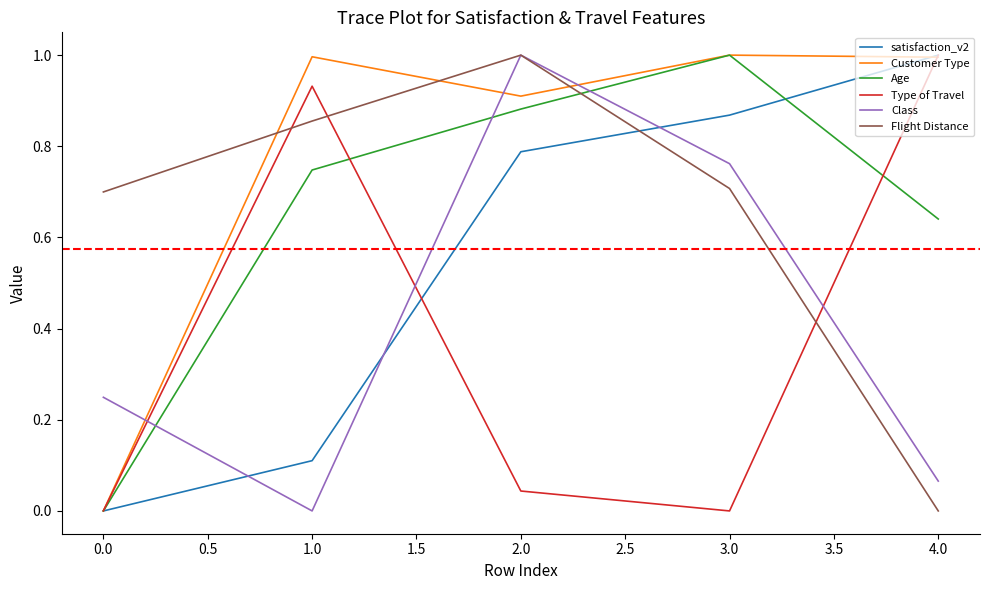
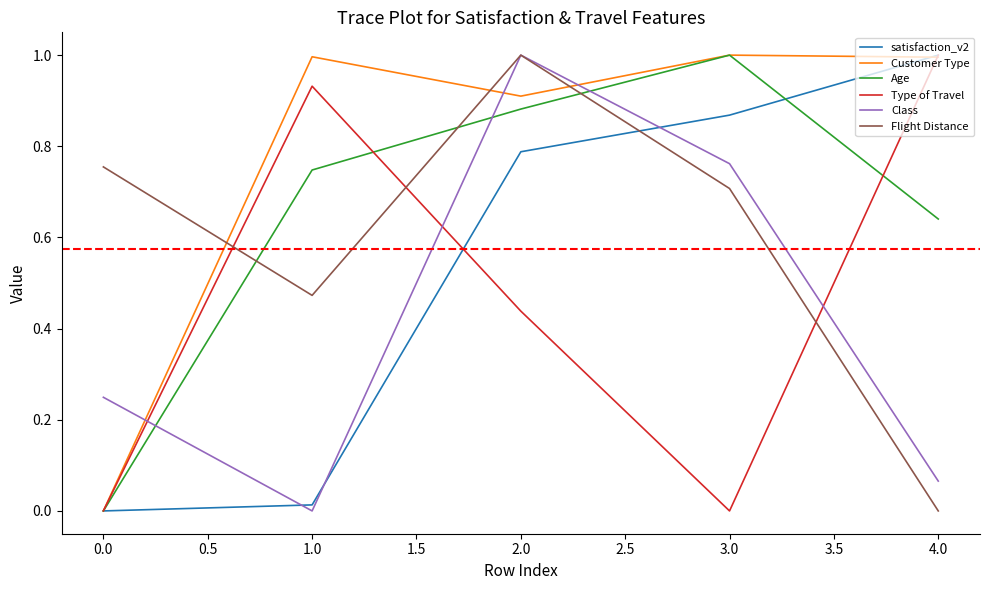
  {
    "satisfaction_v2": {
-     "1.0": 0.11,
+     "1.0": 0.01,
      "2.0": 0.79,
      "3.0": 0.87
    },
    "Customer Type": {
      "1.0": 1.00,
      "2.0": 0.91
    },
    "Age": {
      "1.0": 0.75,
      "2.0": 0.88,
      "4.0": 0.64
    },
    "Type of Travel": {
      "1.0": 0.93,
-     "2.0": 0.04,
+     "2.0": 0.44,
      "3.0": 0.00
    },
    "Class": {
      "0.0": 0.25,
      "1.0": 0.00,
      "3.0": 0.76,
      "4.0": 0.07
    },
    "Flight Distance": {
-     "0.0": 0.70,
-     "1.0": 0.86,
+     "0.0": 0.75,
+     "1.0": 0.47,
      "3.0": 0.71,
      "4.0": 0.00
    }
  }
